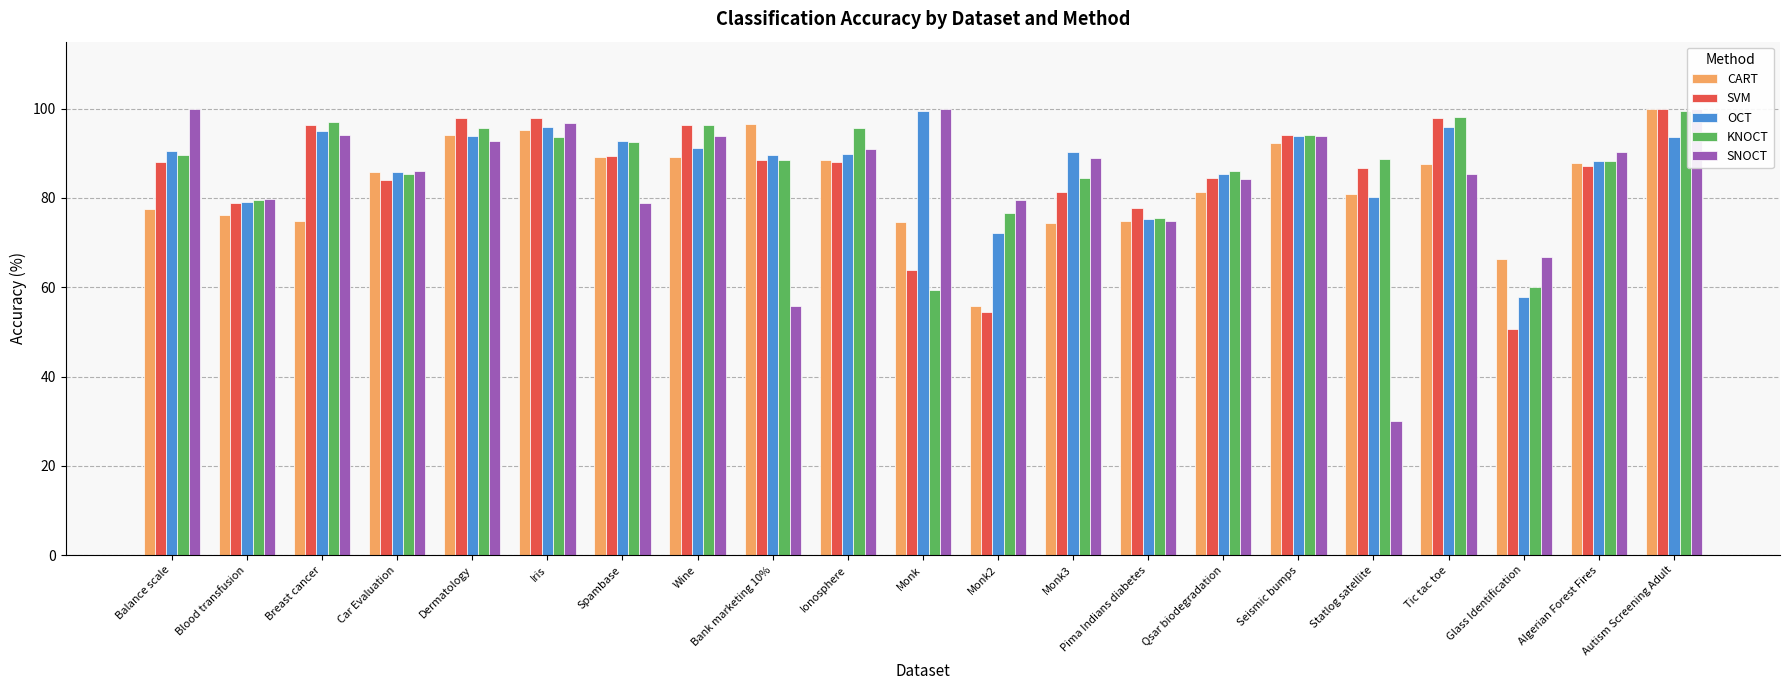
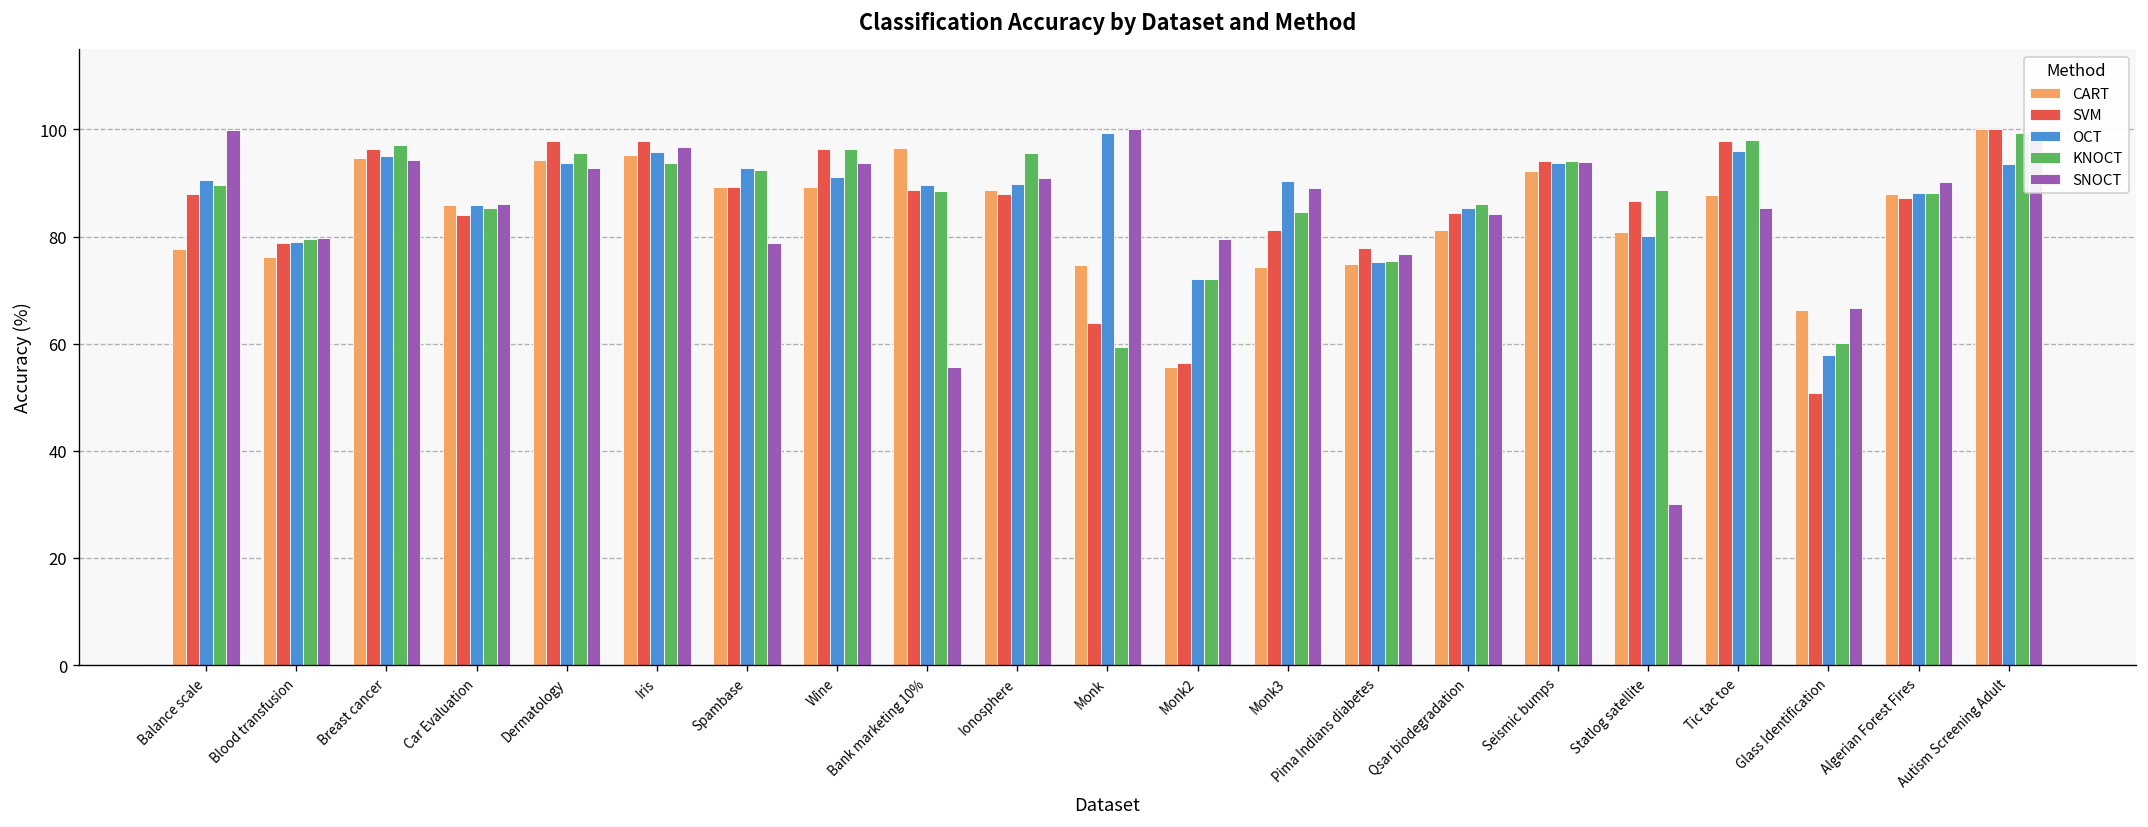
  {
    "CART": {
      "Balance scale": 78,
      "Blood transfusion": 76,
-     "Breast cancer": 75,
+     "Breast cancer": 95,
      "Car Evaluation": 86,
      "Dermatology": 94,
      "Iris": 95,
      "Spambase": 89,
      "Wine": 89,
      "Bank marketing 10%": 97,
      "Ionosphere": 89,
      "Monk": 75,
      "Monk2": 56,
      "Monk3": 74,
      "Pima Indians diabetes": 75,
      "Qsar biodegradation": 81,
      "Seismic bumps": 92,
      "Statlog satellite": 81,
      "Tic tac toe": 88,
      "Glass Identification": 66,
      "Algerian Forest Fires": 88,
      "Autism Screening Adult": 100
    },
    "SVM": {
      "Balance scale": 88,
      "Blood transfusion": 79,
      "Breast cancer": 96,
      "Car Evaluation": 84,
      "Dermatology": 98,
      "Iris": 98,
      "Spambase": 89,
      "Wine": 96,
      "Bank marketing 10%": 89,
      "Ionosphere": 88,
      "Monk": 64,
-     "Monk2": 54,
+     "Monk2": 56,
      "Monk3": 81,
      "Pima Indians diabetes": 78,
      "Qsar biodegradation": 84,
      "Seismic bumps": 94,
      "Statlog satellite": 87,
      "Tic tac toe": 98,
      "Glass Identification": 51,
      "Algerian Forest Fires": 87,
      "Autism Screening Adult": 100
    },
    "OCT": {
      "Balance scale": 91,
      "Blood transfusion": 79,
      "Breast cancer": 95,
      "Car Evaluation": 86,
      "Dermatology": 94,
      "Iris": 96,
      "Spambase": 93,
      "Wine": 91,
      "Bank marketing 10%": 90,
      "Ionosphere": 90,
      "Monk": 99,
      "Monk2": 72,
      "Monk3": 90,
      "Pima Indians diabetes": 75,
      "Qsar biodegradation": 85,
      "Seismic bumps": 94,
      "Statlog satellite": 80,
      "Tic tac toe": 96,
      "Glass Identification": 58,
      "Algerian Forest Fires": 88,
      "Autism Screening Adult": 94
    },
    "KNOCT": {
      "Balance scale": 90,
      "Blood transfusion": 80,
      "Breast cancer": 97,
      "Car Evaluation": 85,
      "Dermatology": 96,
      "Iris": 94,
      "Spambase": 93,
      "Wine": 96,
      "Bank marketing 10%": 89,
      "Ionosphere": 96,
      "Monk": 59,
-     "Monk2": 77,
+     "Monk2": 72,
      "Monk3": 85,
      "Pima Indians diabetes": 76,
      "Qsar biodegradation": 86,
      "Seismic bumps": 94,
      "Statlog satellite": 89,
      "Tic tac toe": 98,
      "Glass Identification": 60,
      "Algerian Forest Fires": 88,
      "Autism Screening Adult": 99
    },
    "SNOCT": {
      "Balance scale": 100,
      "Blood transfusion": 80,
      "Breast cancer": 94,
      "Car Evaluation": 86,
      "Dermatology": 93,
      "Iris": 97,
      "Spambase": 79,
      "Wine": 94,
      "Bank marketing 10%": 56,
      "Ionosphere": 91,
      "Monk": 100,
      "Monk2": 80,
      "Monk3": 89,
-     "Pima Indians diabetes": 75,
+     "Pima Indians diabetes": 77,
      "Qsar biodegradation": 84,
      "Seismic bumps": 94,
      "Statlog satellite": 30,
      "Tic tac toe": 85,
      "Glass Identification": 67,
      "Algerian Forest Fires": 90
    }
  }
